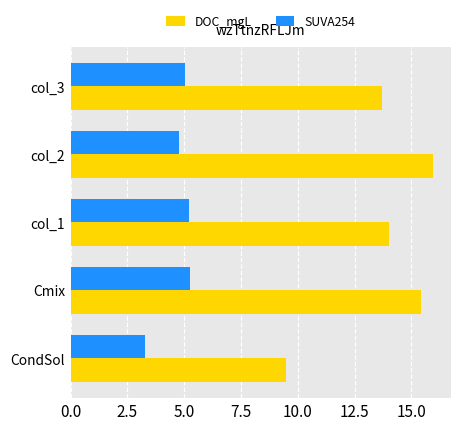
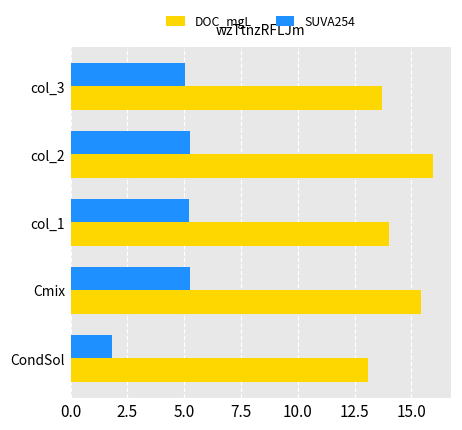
  {
    "DOC_mgL": {
      "col_3": 13.7,
      "col_2": 16.0,
      "col_1": 14.0,
      "Cmix": 15.4,
-     "CondSol": 9.5
+     "CondSol": 13.1
    },
    "SUVA254": {
      "col_3": 5.0,
-     "col_2": 4.8,
+     "col_2": 5.3,
      "col_1": 5.2,
      "Cmix": 5.2,
-     "CondSol": 3.3
+     "CondSol": 1.8
    }
  }
